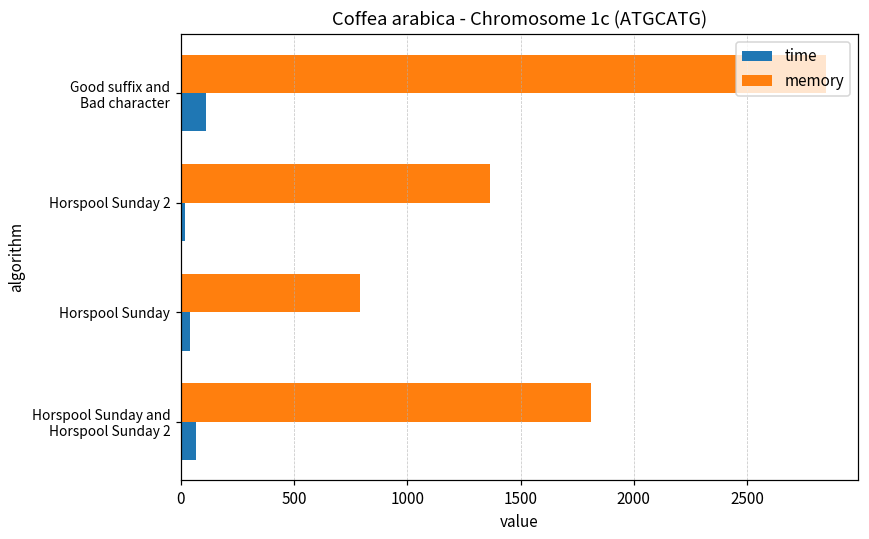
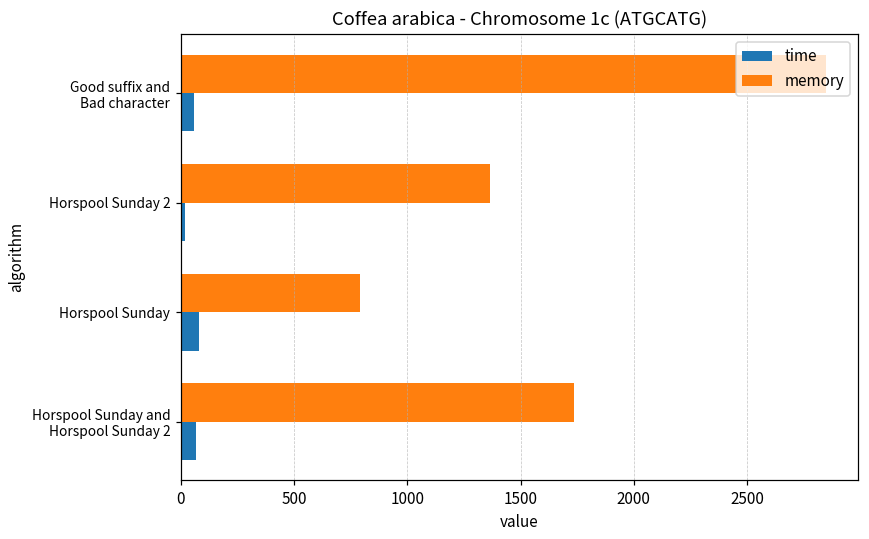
  {
    "time": {
-     "Good suffix and Bad character": 110,
+     "Good suffix and Bad character": 60,
      "Horspool Sunday 2": 20,
-     "Horspool Sunday": 40,
+     "Horspool Sunday": 80,
      "Horspool Sunday and Horspool Sunday 2": 70
    },
    "memory": {
      "Horspool Sunday 2": 1370,
      "Horspool Sunday": 790,
-     "Horspool Sunday and Horspool Sunday 2": 1810
+     "Horspool Sunday and Horspool Sunday 2": 1740
    }
  }
